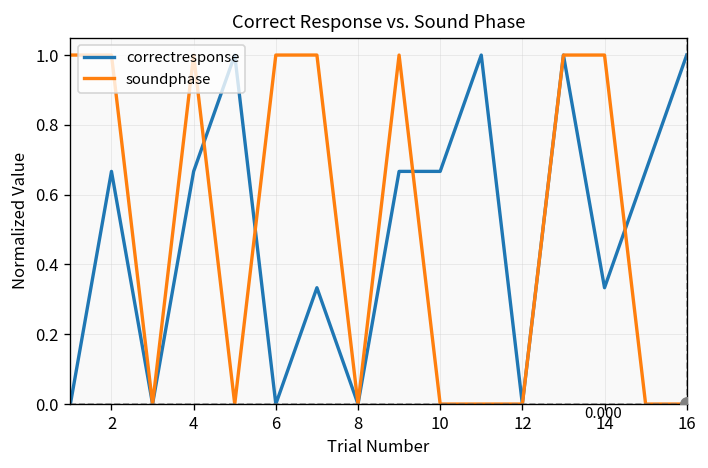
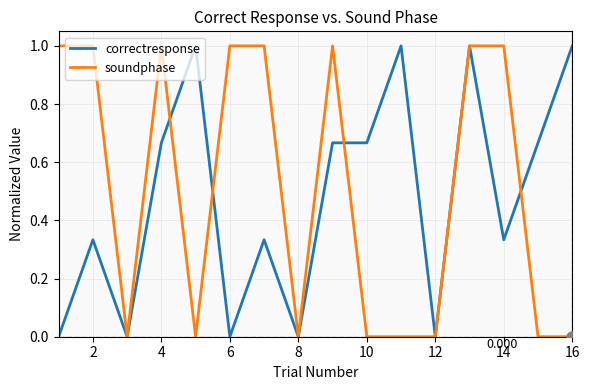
  {
    "correctresponse": {
-     "2": 0.67,
+     "2": 0.33,
      "4": 0.67,
      "6": 0.00,
      "10": 0.67,
      "14": 0.33,
      "16": 1.00
    },
    "soundphase": {
      "6": 1.00,
      "10": 0.00,
      "14": 1.00
    }
  }
